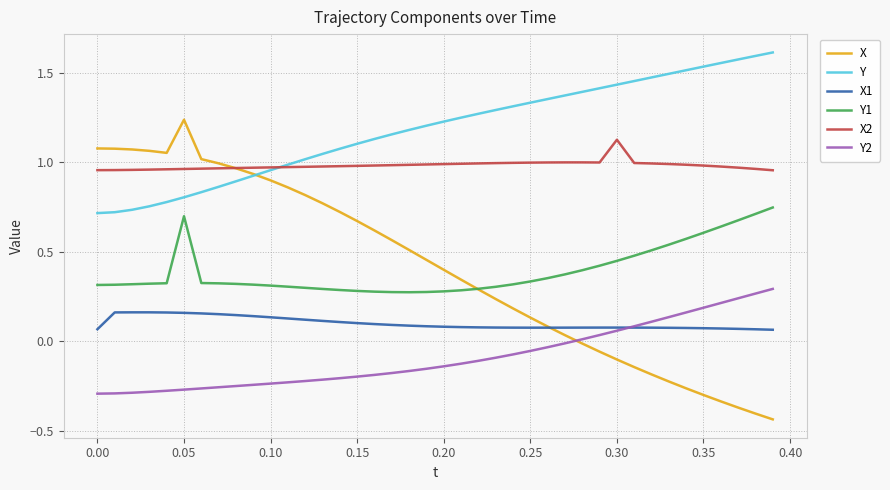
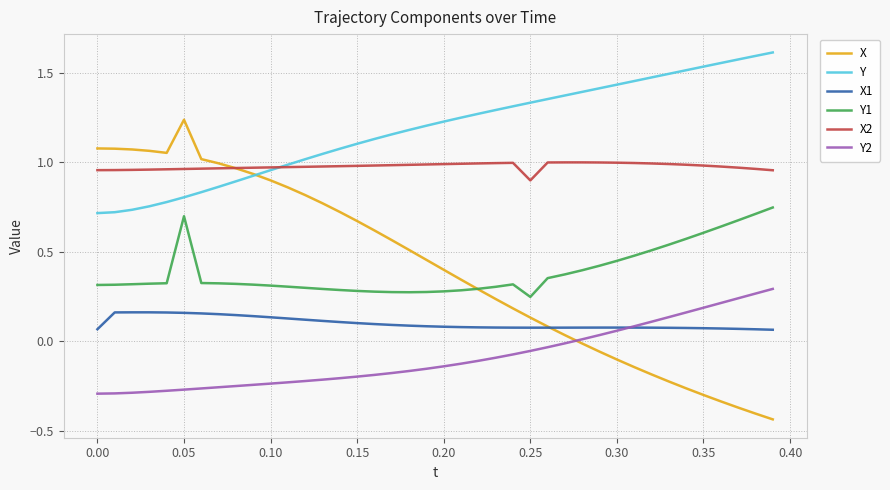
  {
    "X": {
      "0.00": 1.08,
      "0.05": 1.24,
      "0.10": 0.90,
      "0.15": 0.67,
      "0.20": 0.40,
      "0.25": 0.13,
      "0.30": -0.10,
      "0.35": -0.30
    },
    "Y": {
      "0.00": 0.72,
      "0.05": 0.80,
      "0.10": 0.96,
      "0.15": 1.10,
      "0.20": 1.23,
      "0.25": 1.33,
      "0.30": 1.43,
      "0.35": 1.53
    },
    "X1": {
      "0.00": 0.07,
      "0.05": 0.16,
      "0.10": 0.13,
      "0.15": 0.10,
      "0.20": 0.08,
      "0.25": 0.08,
      "0.30": 0.08,
      "0.35": 0.07
    },
    "Y1": {
      "0.00": 0.32,
      "0.05": 0.70,
      "0.10": 0.31,
      "0.15": 0.28,
      "0.20": 0.28,
-     "0.25": 0.33,
+     "0.25": 0.25,
      "0.30": 0.45,
      "0.35": 0.61
    },
    "X2": {
      "0.00": 0.96,
      "0.05": 0.96,
      "0.10": 0.97,
      "0.15": 0.98,
      "0.20": 0.99,
-     "0.25": 1.00,
-     "0.30": 1.13,
+     "0.25": 0.90,
+     "0.30": 1.00,
      "0.35": 0.98
    },
    "Y2": {
      "0.00": -0.29,
      "0.05": -0.27,
      "0.10": -0.24,
      "0.15": -0.20,
      "0.20": -0.14,
      "0.25": -0.05,
      "0.30": 0.06,
      "0.35": 0.19
    }
  }
